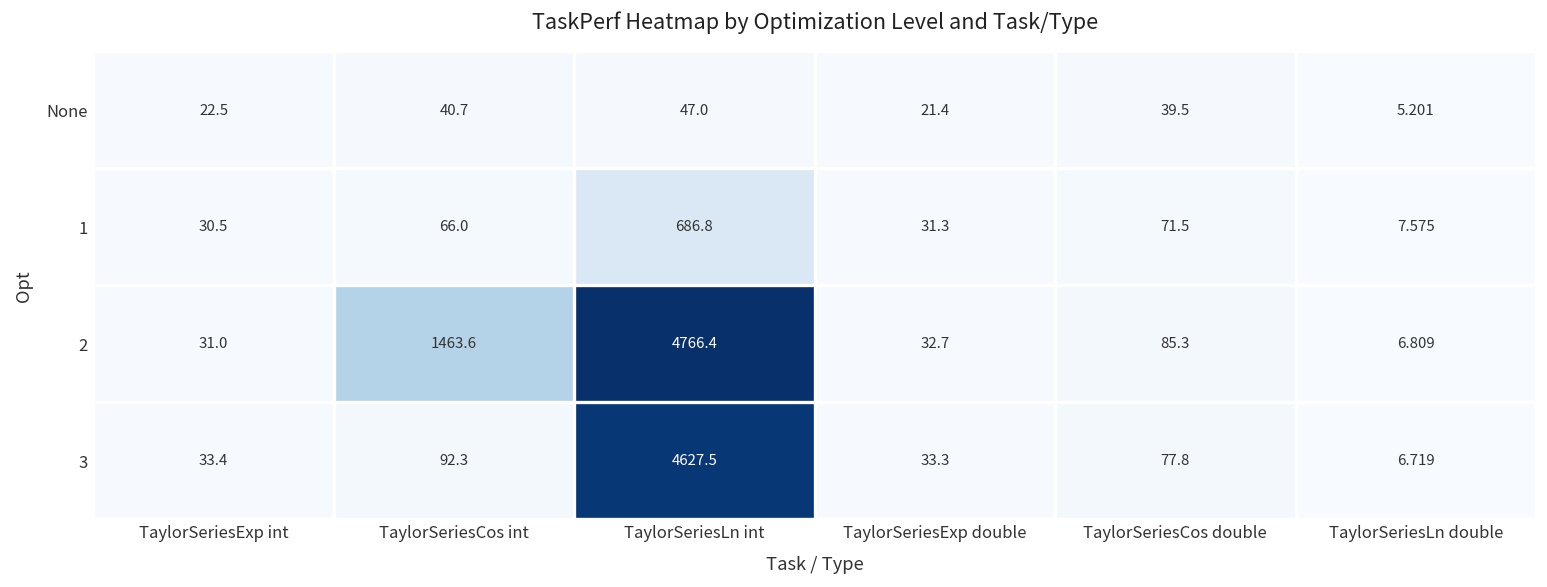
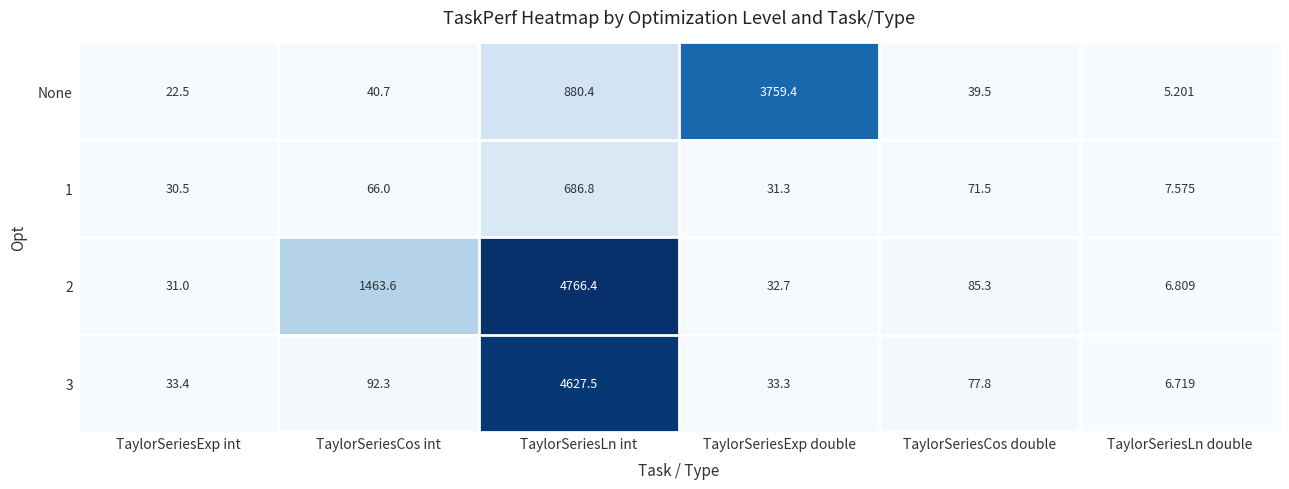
  {
    "None": {
      "TaylorSeriesExp int": 22.5,
      "TaylorSeriesCos int": 40.7,
-     "TaylorSeriesLn int": 47.0,
-     "TaylorSeriesExp double": 21.4,
+     "TaylorSeriesLn int": 880.4,
+     "TaylorSeriesExp double": 3759.4,
      "TaylorSeriesCos double": 39.5,
      "TaylorSeriesLn double": 5.201
    },
    "1": {
      "TaylorSeriesExp int": 30.5,
      "TaylorSeriesCos int": 66.0,
      "TaylorSeriesLn int": 686.8,
      "TaylorSeriesExp double": 31.3,
      "TaylorSeriesCos double": 71.5,
      "TaylorSeriesLn double": 7.575
    },
    "2": {
      "TaylorSeriesExp int": 31.0,
      "TaylorSeriesCos int": 1463.6,
      "TaylorSeriesLn int": 4766.4,
      "TaylorSeriesExp double": 32.7,
      "TaylorSeriesCos double": 85.3,
      "TaylorSeriesLn double": 6.809
    },
    "3": {
      "TaylorSeriesExp int": 33.4,
      "TaylorSeriesCos int": 92.3,
      "TaylorSeriesLn int": 4627.5,
      "TaylorSeriesExp double": 33.3,
      "TaylorSeriesCos double": 77.8,
      "TaylorSeriesLn double": 6.719
    }
  }
